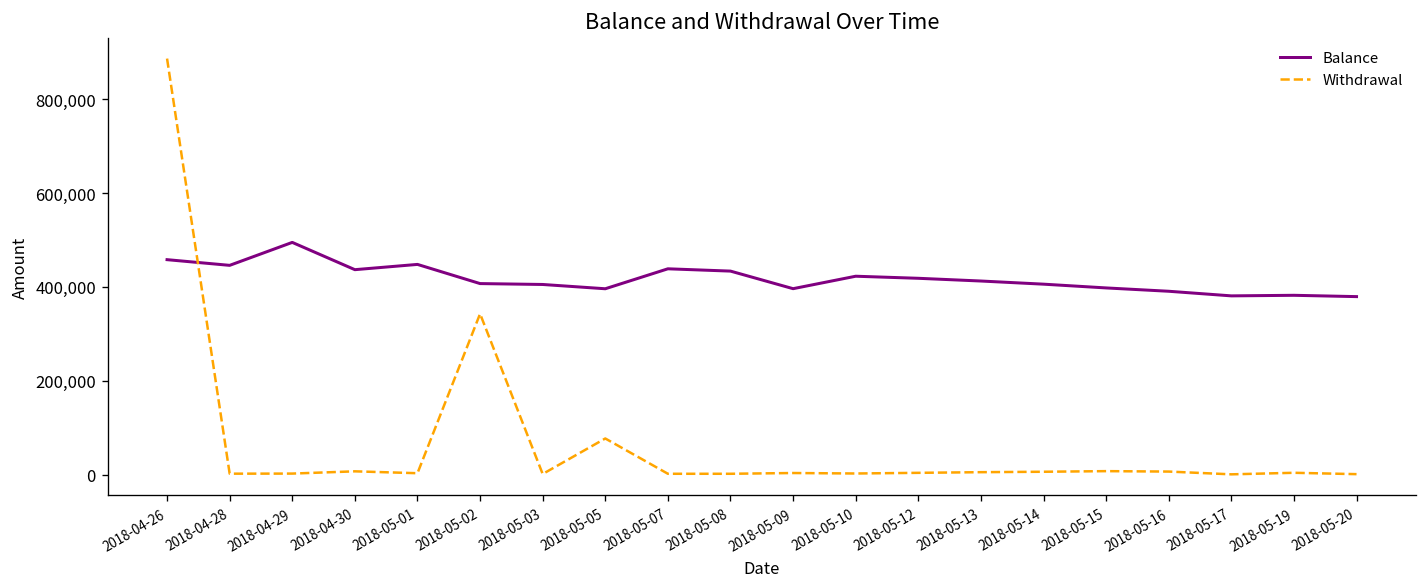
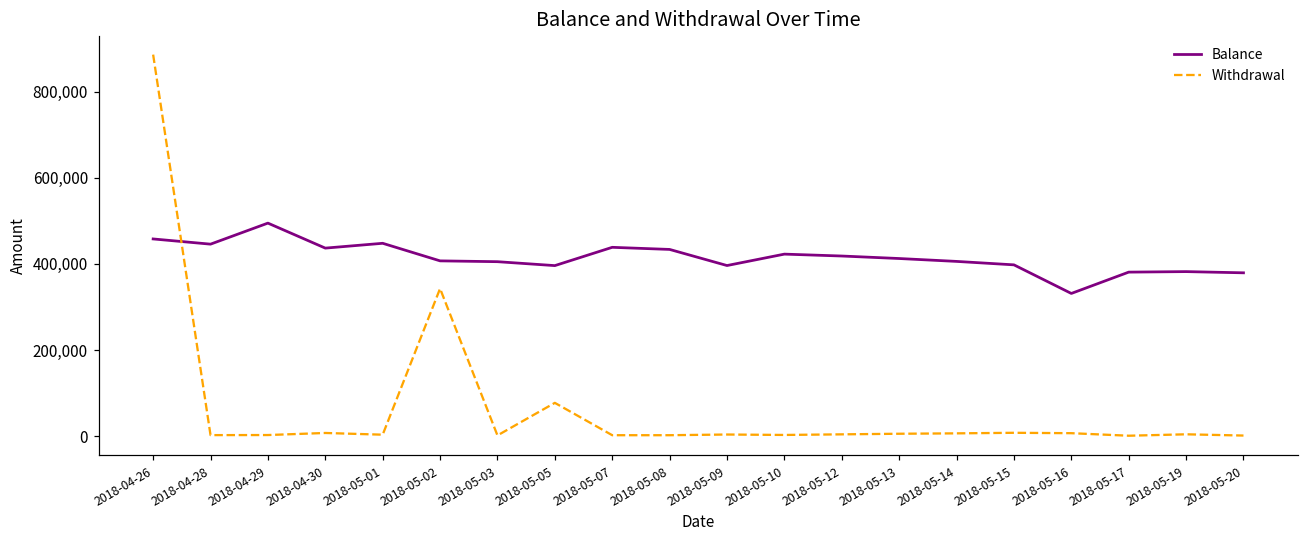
  {
    "Balance": {
      "2018-04-26": "460,000",
      "2018-04-28": "450,000",
      "2018-04-29": "490,000",
      "2018-04-30": "440,000",
      "2018-05-01": "450,000",
      "2018-05-02": "410,000",
      "2018-05-03": "410,000",
      "2018-05-05": "400,000",
      "2018-05-07": "440,000",
      "2018-05-08": "430,000",
      "2018-05-09": "400,000",
      "2018-05-10": "420,000",
      "2018-05-12": "420,000",
      "2018-05-13": "410,000",
      "2018-05-14": "410,000",
      "2018-05-15": "400,000",
-     "2018-05-16": "390,000",
+     "2018-05-16": "330,000",
      "2018-05-17": "380,000",
      "2018-05-19": "380,000",
      "2018-05-20": "380,000"
    },
    "Withdrawal": {
      "2018-04-26": "890,000",
      "2018-04-28": "0",
      "2018-04-29": "0",
      "2018-04-30": "10,000",
      "2018-05-01": "0",
      "2018-05-02": "340,000",
      "2018-05-03": "0",
      "2018-05-05": "80,000",
      "2018-05-07": "0",
      "2018-05-08": "0",
      "2018-05-09": "0",
      "2018-05-10": "0",
      "2018-05-12": "0",
      "2018-05-13": "10,000",
      "2018-05-14": "10,000",
      "2018-05-15": "10,000",
      "2018-05-16": "10,000",
      "2018-05-17": "0",
      "2018-05-19": "0",
      "2018-05-20": "0"
    }
  }
